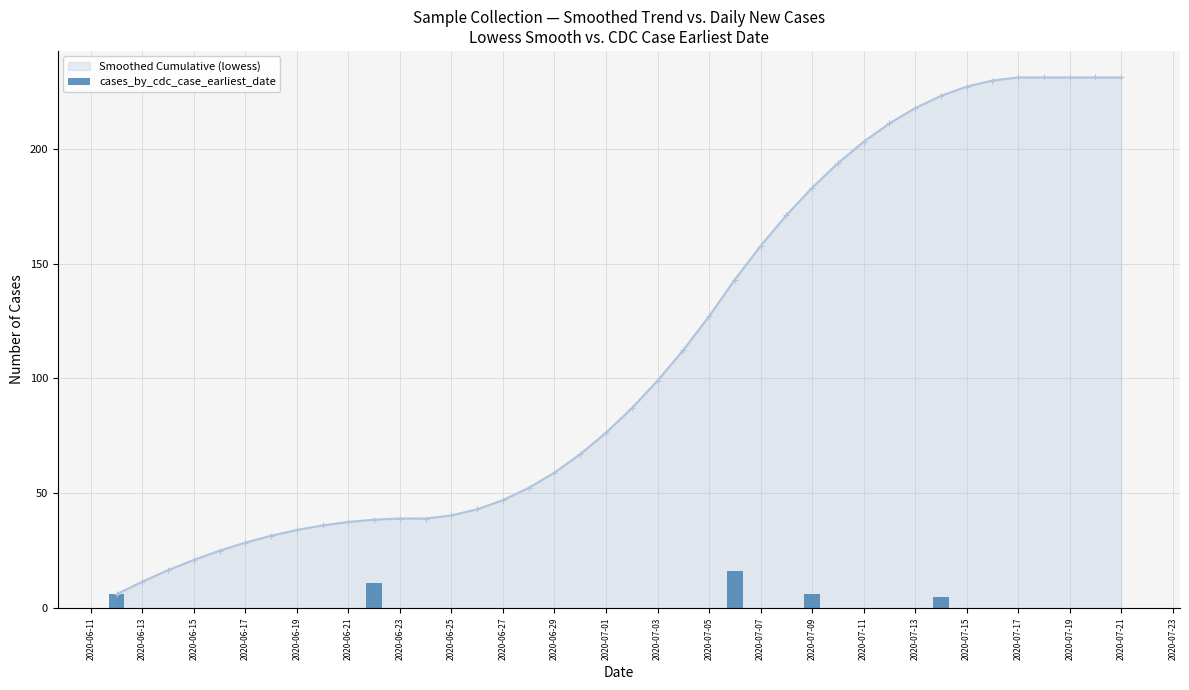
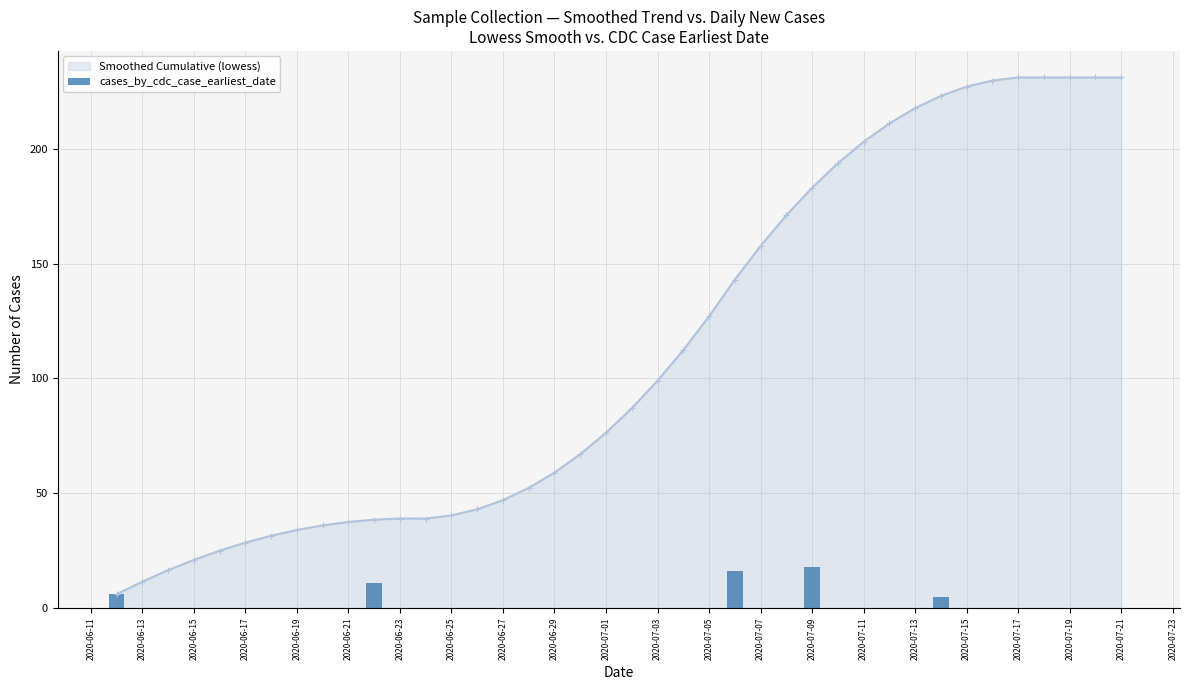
  {
    "Smoothed Cumulative (lowess)": {
      "2020-06-13": 12,
      "2020-06-15": 21,
      "2020-06-17": 29,
      "2020-06-19": 34,
      "2020-06-21": 38,
      "2020-06-23": 39,
      "2020-06-25": 40,
      "2020-06-27": 47,
      "2020-06-29": 59,
      "2020-07-01": 76,
      "2020-07-03": 99,
      "2020-07-05": 127,
      "2020-07-07": 158,
      "2020-07-09": 183,
      "2020-07-11": 203,
      "2020-07-13": 218,
      "2020-07-15": 227,
      "2020-07-17": 231,
      "2020-07-19": 231,
      "2020-07-21": 231
    },
    "cases_by_cdc_case_earliest_date": {
      "2020-06-13": 0,
      "2020-06-15": 0,
      "2020-06-17": 0,
      "2020-06-19": 0,
      "2020-06-21": 0,
      "2020-06-23": 0,
      "2020-06-25": 0,
      "2020-06-27": 0,
      "2020-06-29": 0,
      "2020-07-01": 0,
      "2020-07-03": 0,
      "2020-07-05": 0,
      "2020-07-07": 0,
-     "2020-07-09": 6,
+     "2020-07-09": 18,
      "2020-07-11": 0,
      "2020-07-13": 0,
      "2020-07-15": 0,
      "2020-07-17": 0,
      "2020-07-19": 0,
      "2020-07-21": 0
    }
  }
